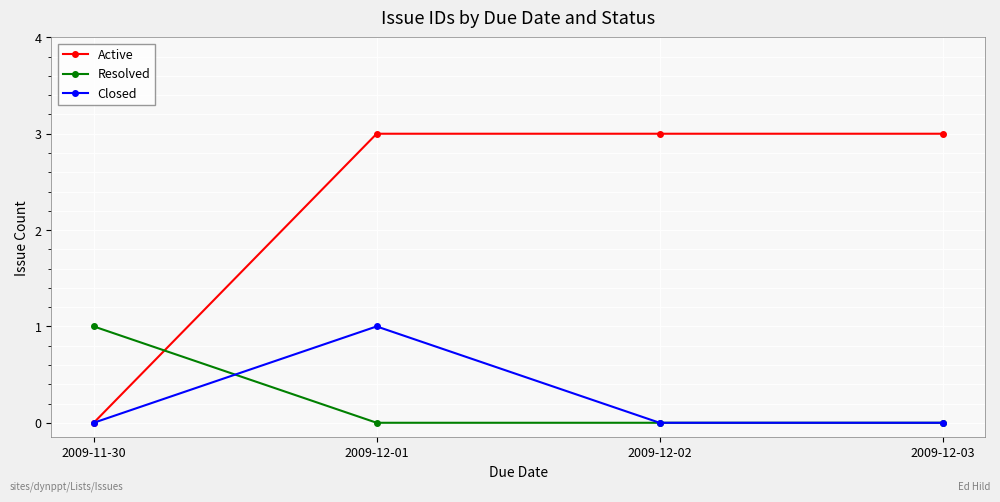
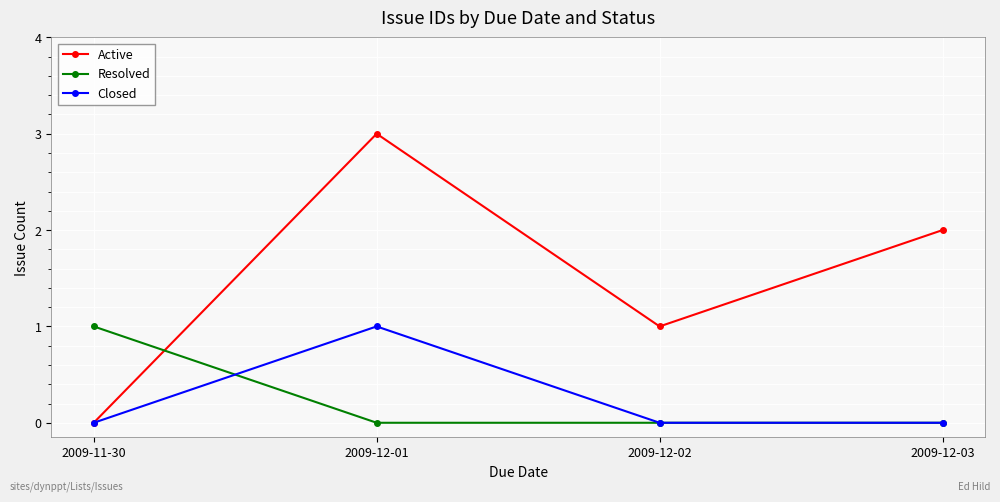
  {
    "Active": {
      "2009-12-01": 3,
-     "2009-12-02": 3,
-     "2009-12-03": 3
+     "2009-12-02": 1,
+     "2009-12-03": 2
    },
    "Resolved": {
      "2009-11-30": 1,
      "2009-12-01": 0
    },
    "Closed": {
      "2009-12-01": 1
    }
  }
